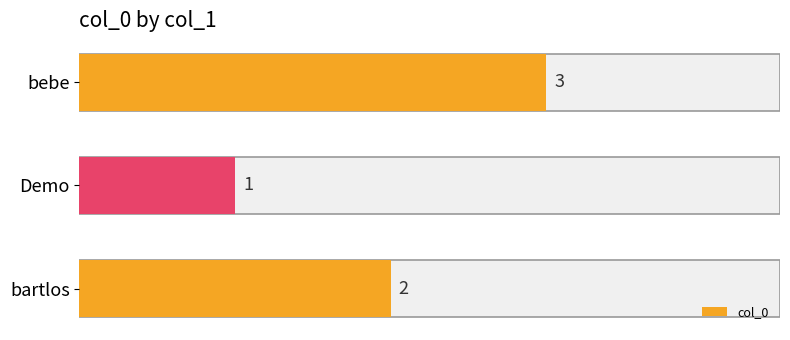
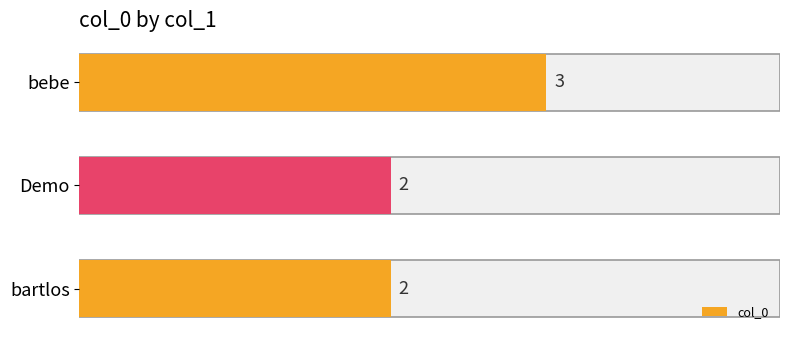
  {
    "bebe": 3,
-   "Demo": 1,
+   "Demo": 2,
    "bartlos": 2
  }
